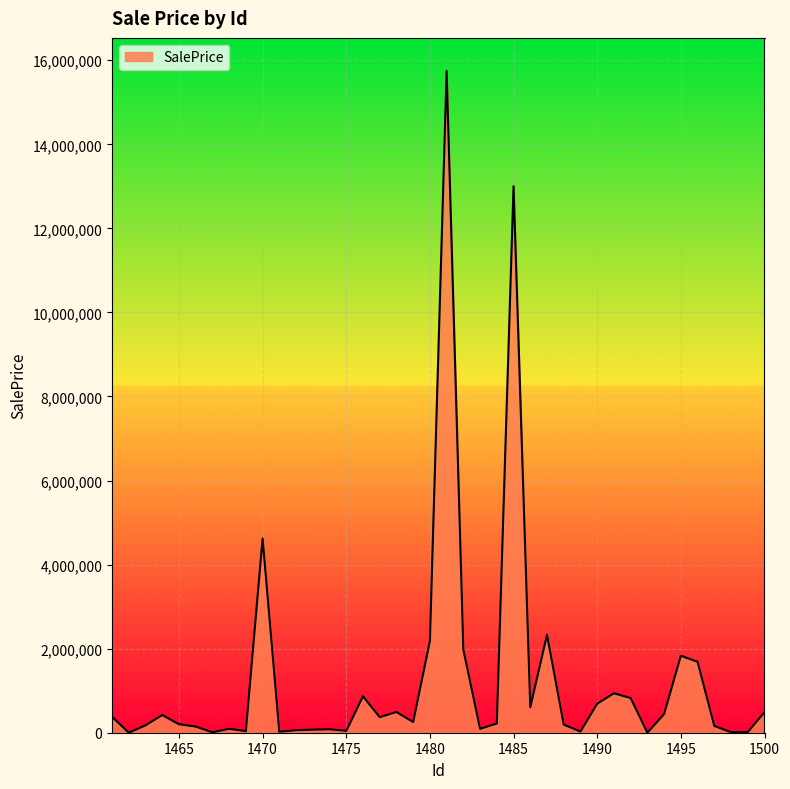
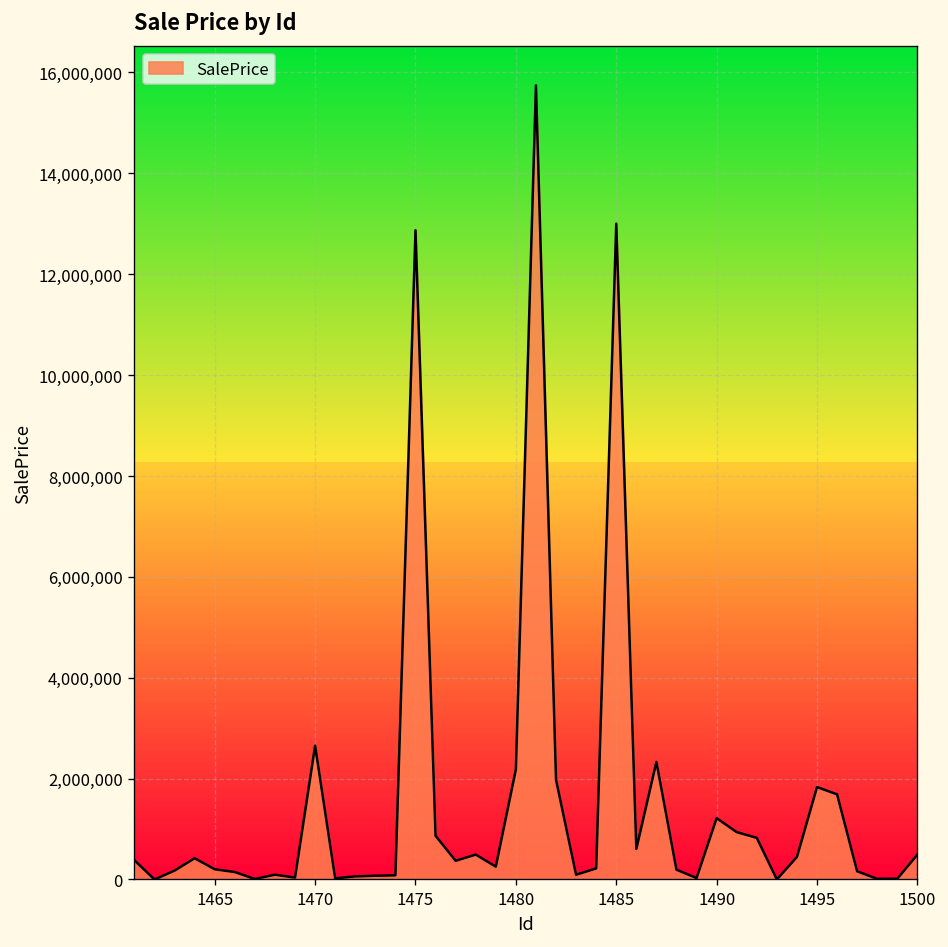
  {
    "1465": "200,000",
-   "1470": "4,600,000",
-   "1475": "0",
+   "1470": "2,700,000",
+   "1475": "12,900,000",
    "1480": "2,200,000",
    "1485": "13,000,000",
-   "1490": "700,000",
+   "1490": "1,200,000",
    "1495": "1,800,000",
    "1500": "500,000"
  }
